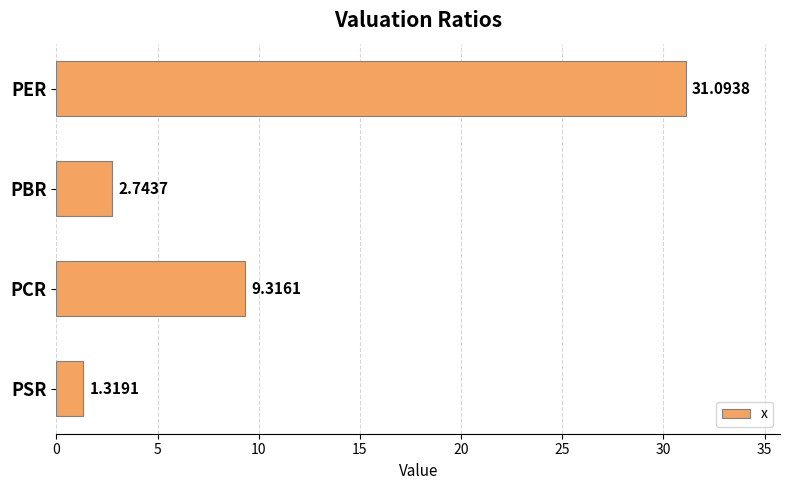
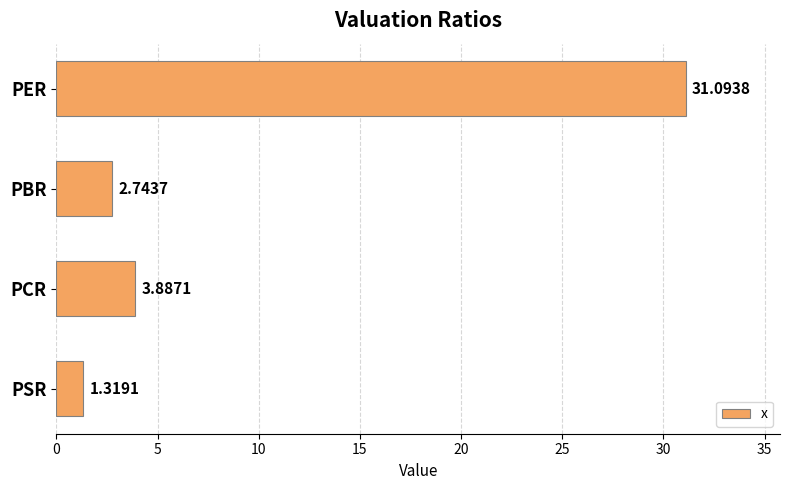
  {
    "PER": 31.0938,
    "PBR": 2.7437,
-   "PCR": 9.3161,
+   "PCR": 3.8871,
    "PSR": 1.3191
  }
